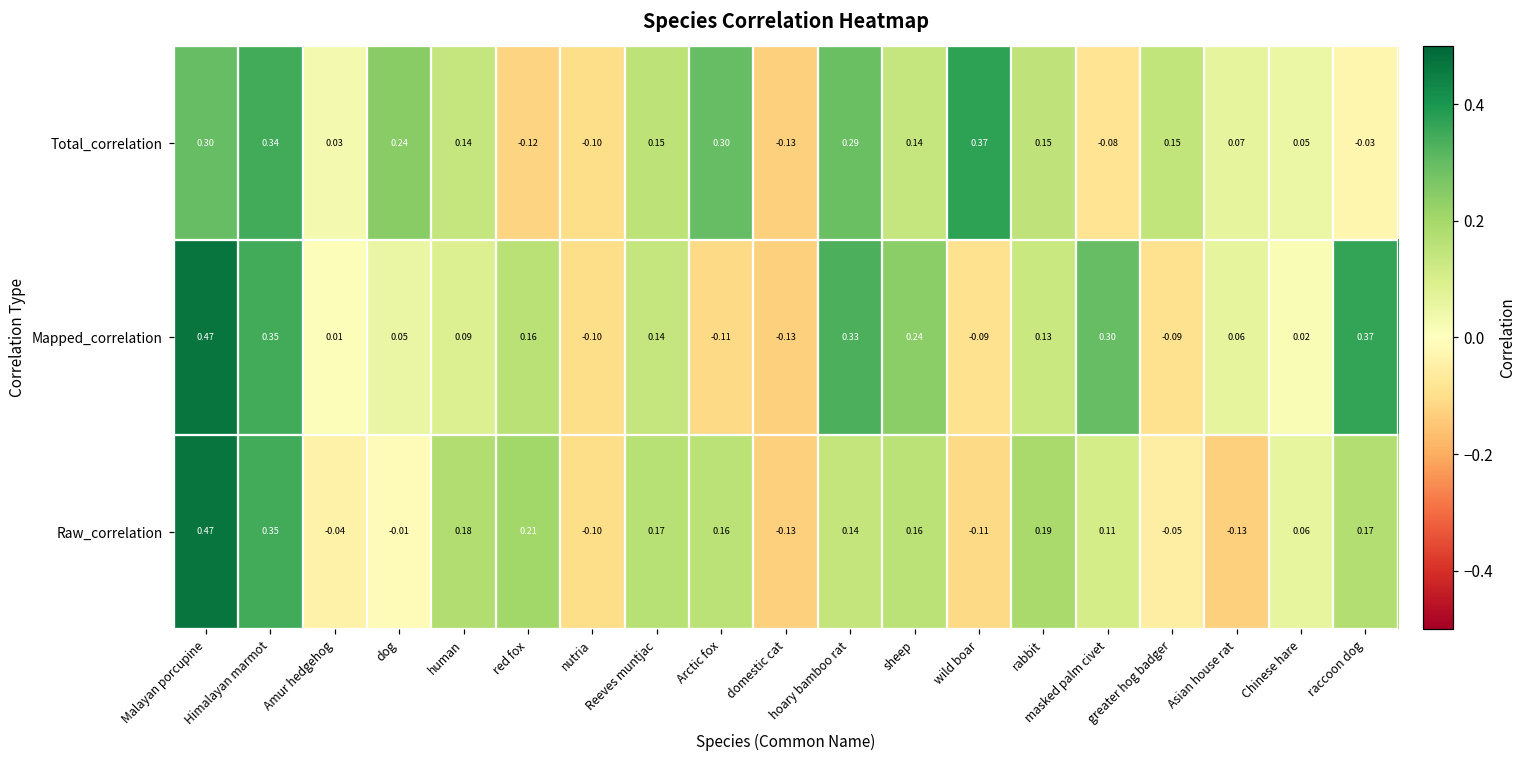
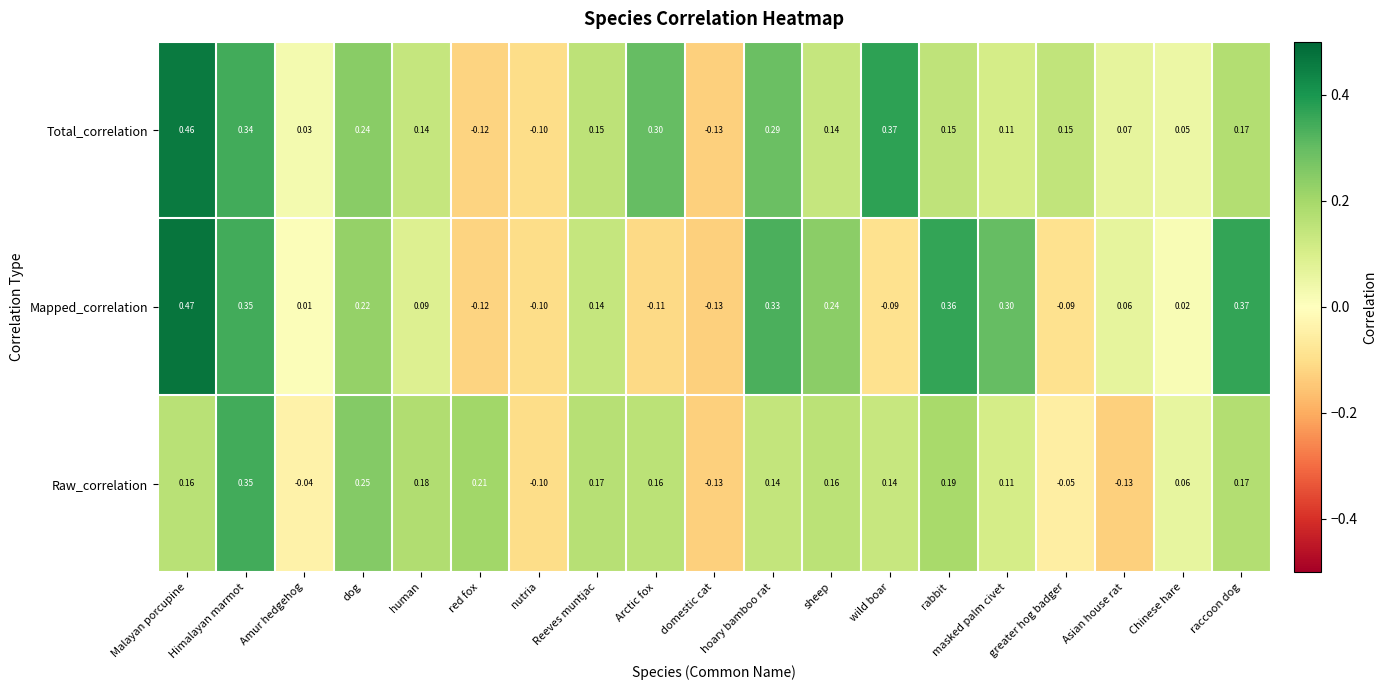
  {
    "Total_correlation": {
-     "Malayan porcupine": 0.30,
+     "Malayan porcupine": 0.46,
      "Himalayan marmot": 0.34,
      "Amur hedgehog": 0.03,
      "dog": 0.24,
      "human": 0.14,
      "red fox": -0.12,
      "nutria": -0.10,
      "Reeves muntjac": 0.15,
      "Arctic fox": 0.30,
      "domestic cat": -0.13,
      "hoary bamboo rat": 0.29,
      "sheep": 0.14,
      "wild boar": 0.37,
      "rabbit": 0.15,
-     "masked palm civet": -0.08,
+     "masked palm civet": 0.11,
      "greater hog badger": 0.15,
      "Asian house rat": 0.07,
      "Chinese hare": 0.05,
-     "raccoon dog": -0.03
+     "raccoon dog": 0.17
    },
    "Mapped_correlation": {
      "Malayan porcupine": 0.47,
      "Himalayan marmot": 0.35,
      "Amur hedgehog": 0.01,
-     "dog": 0.05,
+     "dog": 0.22,
      "human": 0.09,
-     "red fox": 0.16,
+     "red fox": -0.12,
      "nutria": -0.10,
      "Reeves muntjac": 0.14,
      "Arctic fox": -0.11,
      "domestic cat": -0.13,
      "hoary bamboo rat": 0.33,
      "sheep": 0.24,
      "wild boar": -0.09,
-     "rabbit": 0.13,
+     "rabbit": 0.36,
      "masked palm civet": 0.30,
      "greater hog badger": -0.09,
      "Asian house rat": 0.06,
      "Chinese hare": 0.02,
      "raccoon dog": 0.37
    },
    "Raw_correlation": {
-     "Malayan porcupine": 0.47,
+     "Malayan porcupine": 0.16,
      "Himalayan marmot": 0.35,
      "Amur hedgehog": -0.04,
-     "dog": -0.01,
+     "dog": 0.25,
      "human": 0.18,
      "red fox": 0.21,
      "nutria": -0.10,
      "Reeves muntjac": 0.17,
      "Arctic fox": 0.16,
      "domestic cat": -0.13,
      "hoary bamboo rat": 0.14,
      "sheep": 0.16,
-     "wild boar": -0.11,
+     "wild boar": 0.14,
      "rabbit": 0.19,
      "masked palm civet": 0.11,
      "greater hog badger": -0.05,
      "Asian house rat": -0.13,
      "Chinese hare": 0.06,
      "raccoon dog": 0.17
    }
  }
